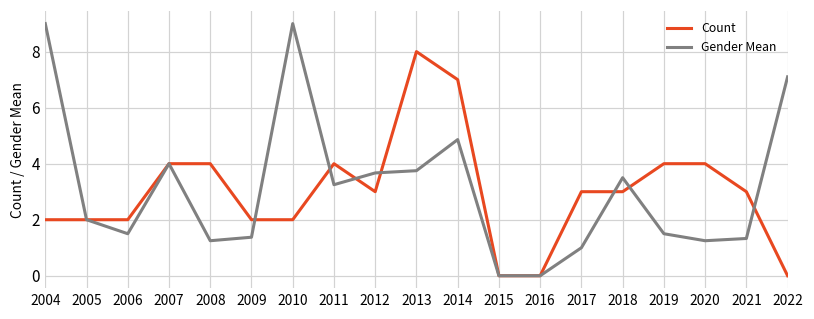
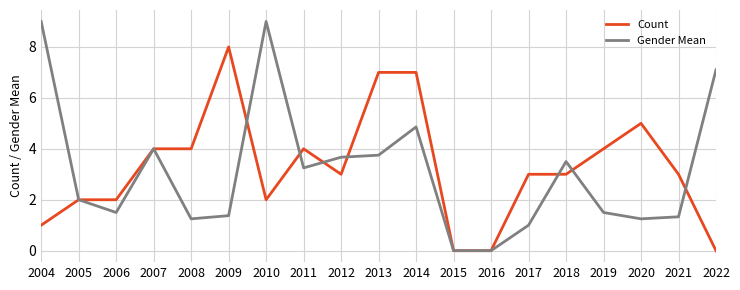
  {
    "Count": {
-     "2004": 2,
+     "2004": 1,
      "2006": 2,
      "2008": 4,
-     "2009": 2,
+     "2009": 8,
      "2010": 2,
      "2011": 4,
      "2012": 3,
-     "2013": 8,
+     "2013": 7,
      "2014": 7,
      "2017": 3,
      "2018": 3,
      "2019": 4,
-     "2020": 4,
+     "2020": 5,
      "2021": 3,
      "2022": 0
    },
    "Gender Mean": {
      "2004": 9,
      "2006": 1.5,
      "2008": 1.3,
      "2009": 1.4,
      "2010": 9,
      "2011": 3.3,
      "2012": 3.7,
      "2013": 3.8,
      "2014": 4.9,
      "2017": 1,
      "2018": 3.5,
      "2019": 1.5,
      "2020": 1.3,
      "2021": 1.3,
      "2022": 7.1
    }
  }
